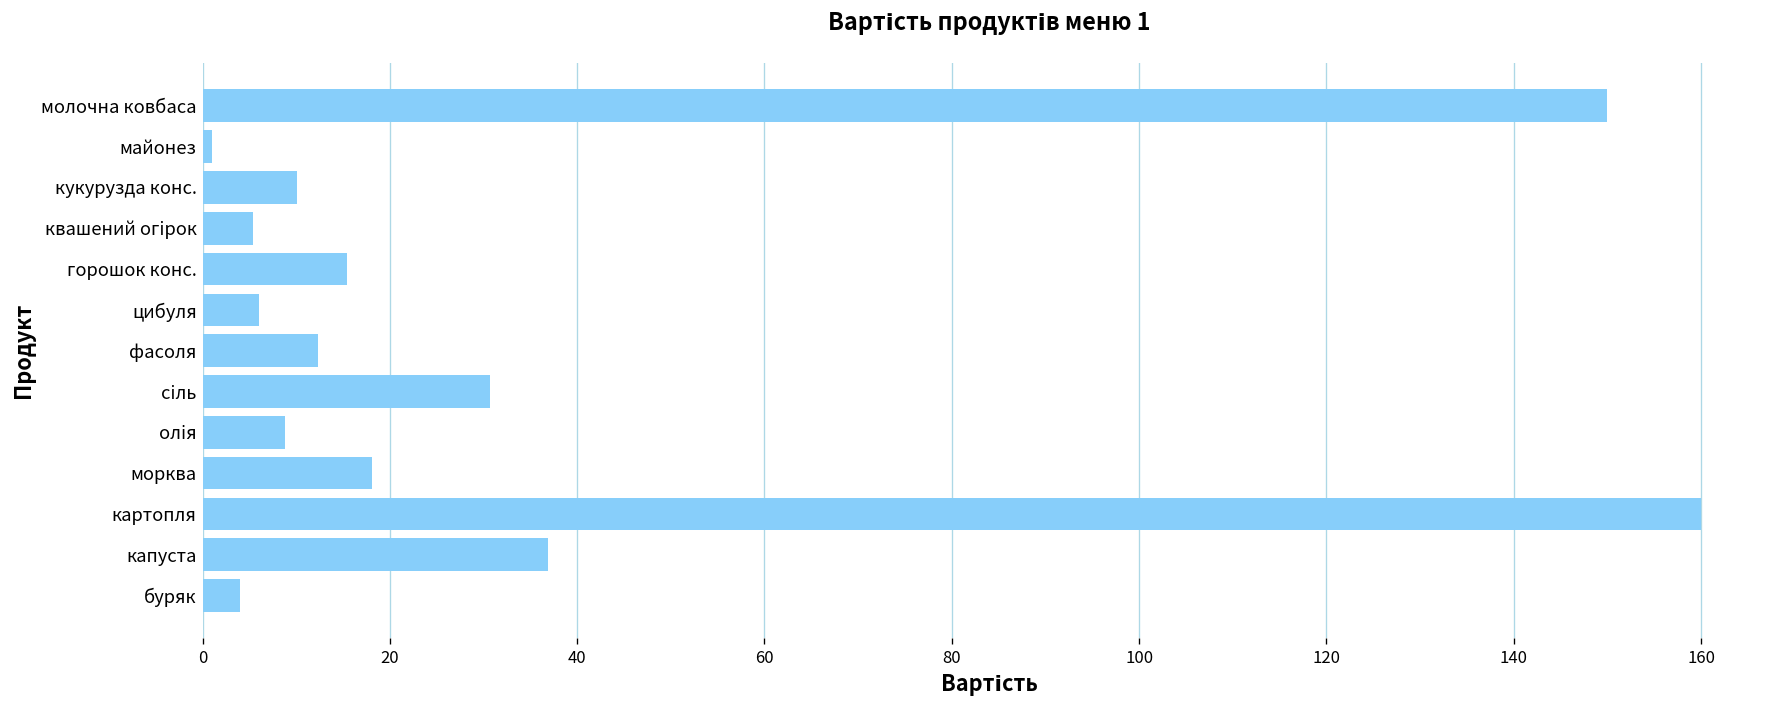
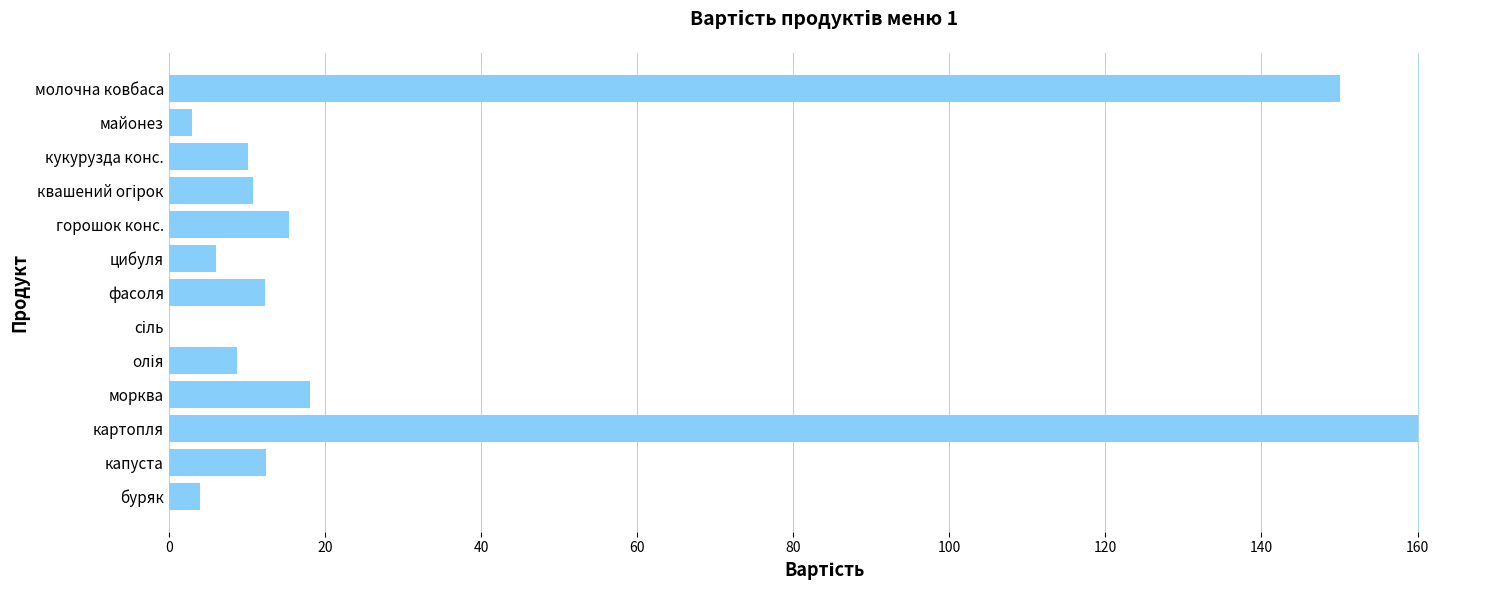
  {
    "молочна ковбаса": 150,
-   "майонез": 1,
+   "майонез": 3,
    "кукурузда конс.": 10,
-   "квашений огірок": 5,
+   "квашений огірок": 11,
    "горошок конс.": 15,
    "цибуля": 6,
    "фасоля": 12,
-   "сіль": 31,
+   "сіль": 0,
    "олія": 9,
    "морква": 18,
    "картопля": 160,
-   "капуста": 37,
+   "капуста": 13,
    "буряк": 4
  }
